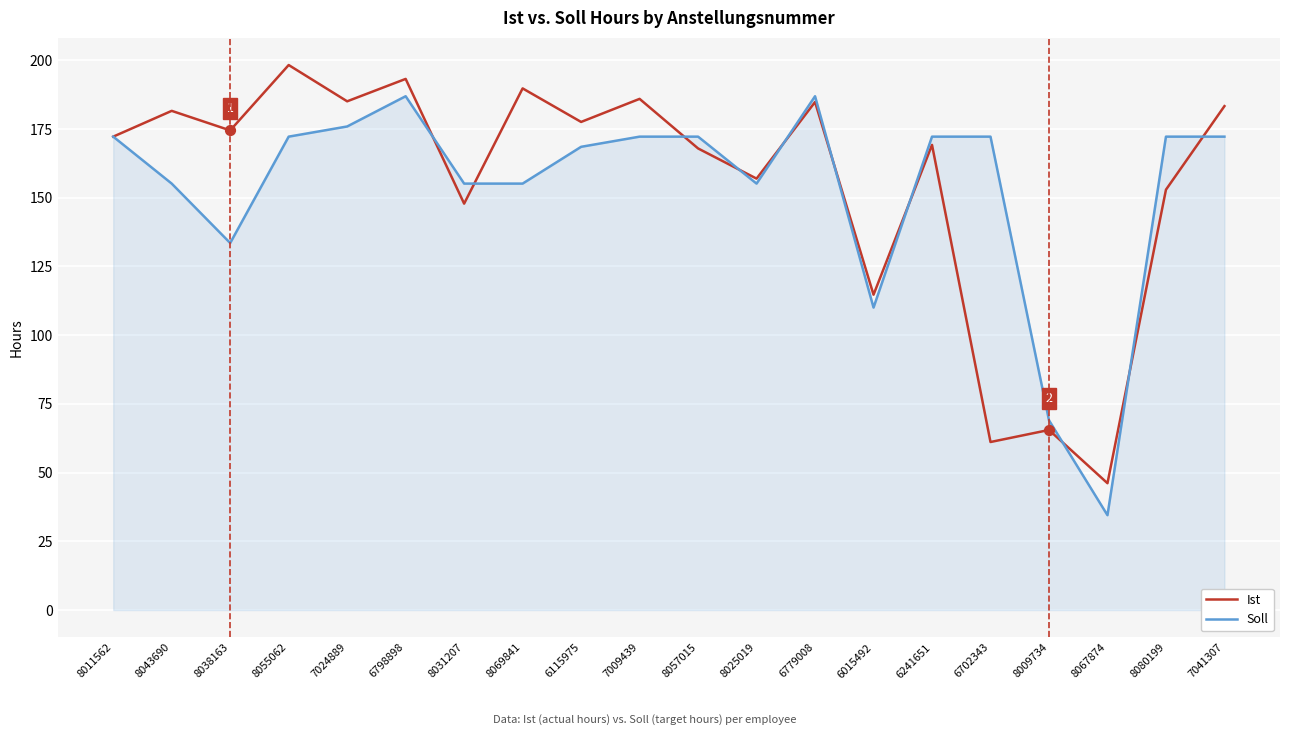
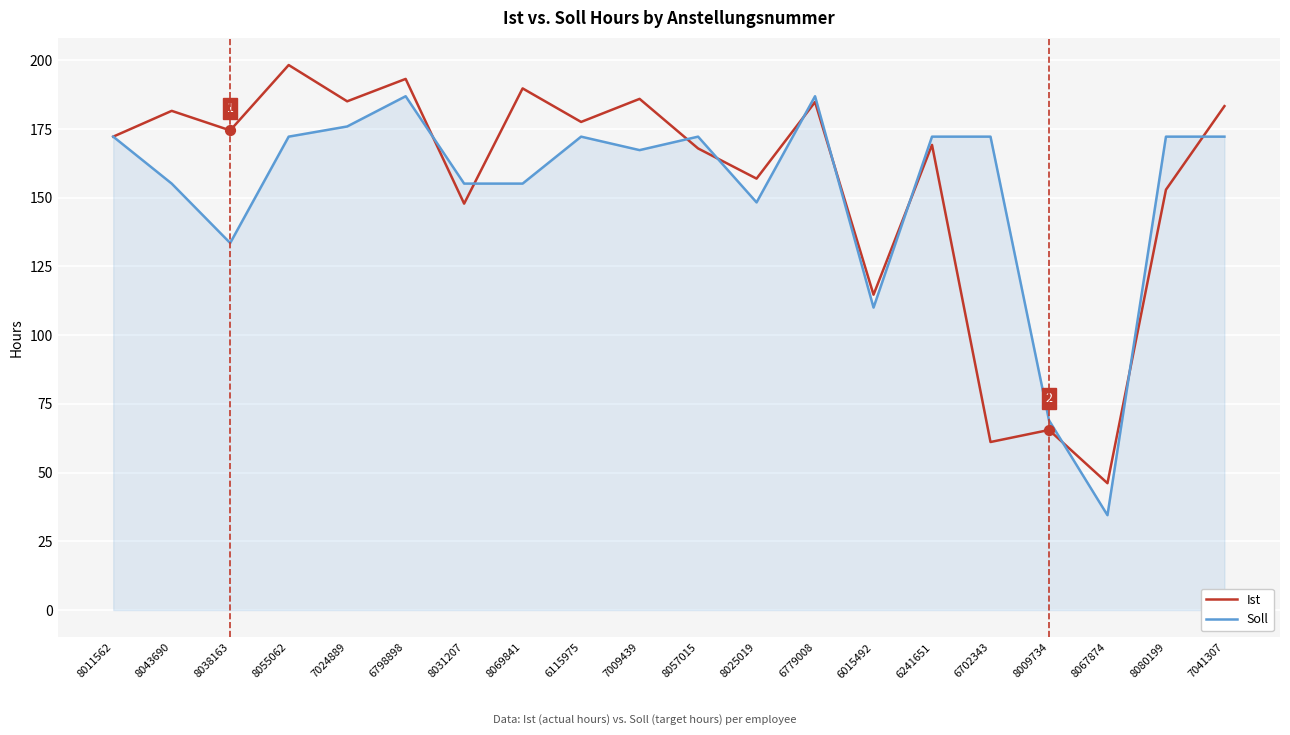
  {
    "Soll": {
      "8043690": 155,
      "8038163": 134,
      "8055062": 172,
      "7024889": 176,
      "6798898": 187,
      "8031207": 155,
      "8069841": 155,
-     "6115975": 169,
-     "7009439": 172,
+     "6115975": 172,
+     "7009439": 167,
      "8057015": 172,
-     "8025019": 155,
+     "8025019": 148,
      "6779008": 187,
      "6015492": 110,
      "6241651": 172,
      "6702343": 172,
      "8067874": 35,
      "8080199": 172,
      "7041307": 172
    }
  }
